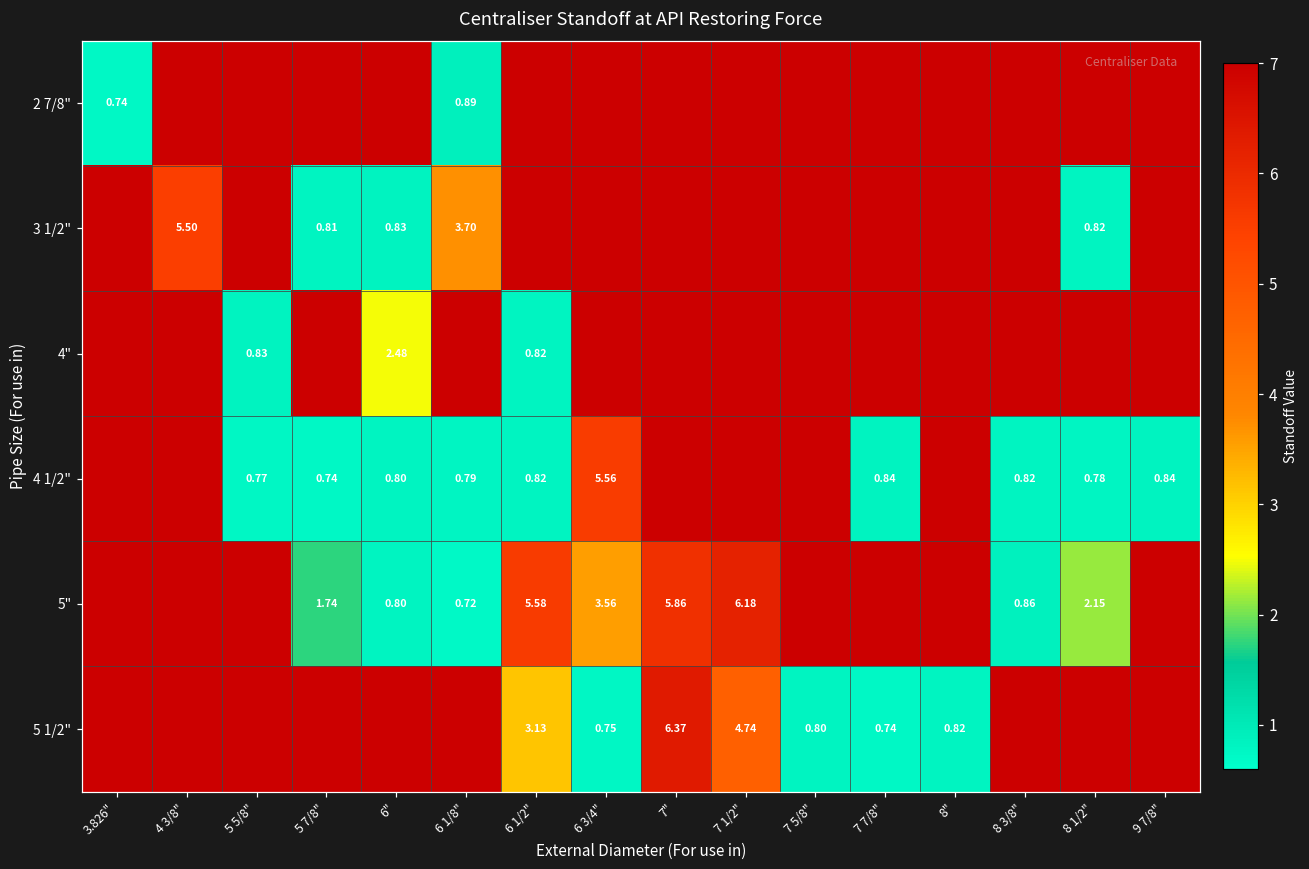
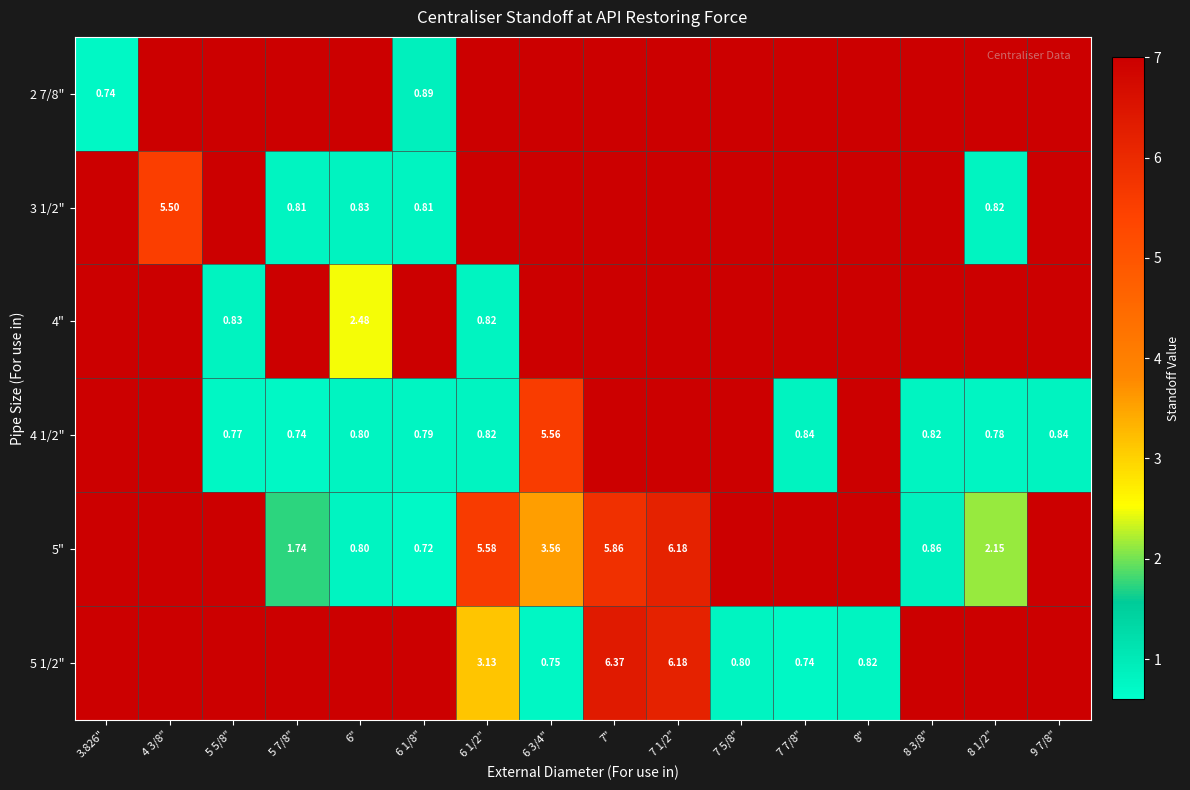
  {
    "2 7/8\"": {
      "3.826\"": 0.74,
      "6 1/8\"": 0.89
    },
    "3 1/2\"": {
      "4 3/8\"": 5.50,
      "5 7/8\"": 0.81,
      "6\"": 0.83,
-     "6 1/8\"": 3.70,
+     "6 1/8\"": 0.81,
      "8 1/2\"": 0.82
    },
    "4\"": {
      "5 5/8\"": 0.83,
      "6\"": 2.48,
      "6 1/2\"": 0.82
    },
    "4 1/2\"": {
      "5 5/8\"": 0.77,
      "5 7/8\"": 0.74,
      "6\"": 0.80,
      "6 1/8\"": 0.79,
      "6 1/2\"": 0.82,
      "6 3/4\"": 5.56,
      "7 7/8\"": 0.84,
      "8 3/8\"": 0.82,
      "8 1/2\"": 0.78,
      "9 7/8\"": 0.84
    },
    "5\"": {
      "5 7/8\"": 1.74,
      "6\"": 0.80,
      "6 1/8\"": 0.72,
      "6 1/2\"": 5.58,
      "6 3/4\"": 3.56,
      "7\"": 5.86,
      "7 1/2\"": 6.18,
      "8 3/8\"": 0.86,
      "8 1/2\"": 2.15
    },
    "5 1/2\"": {
      "6 1/2\"": 3.13,
      "6 3/4\"": 0.75,
      "7\"": 6.37,
-     "7 1/2\"": 4.74,
+     "7 1/2\"": 6.18,
      "7 5/8\"": 0.80,
      "7 7/8\"": 0.74,
      "8\"": 0.82
    }
  }
